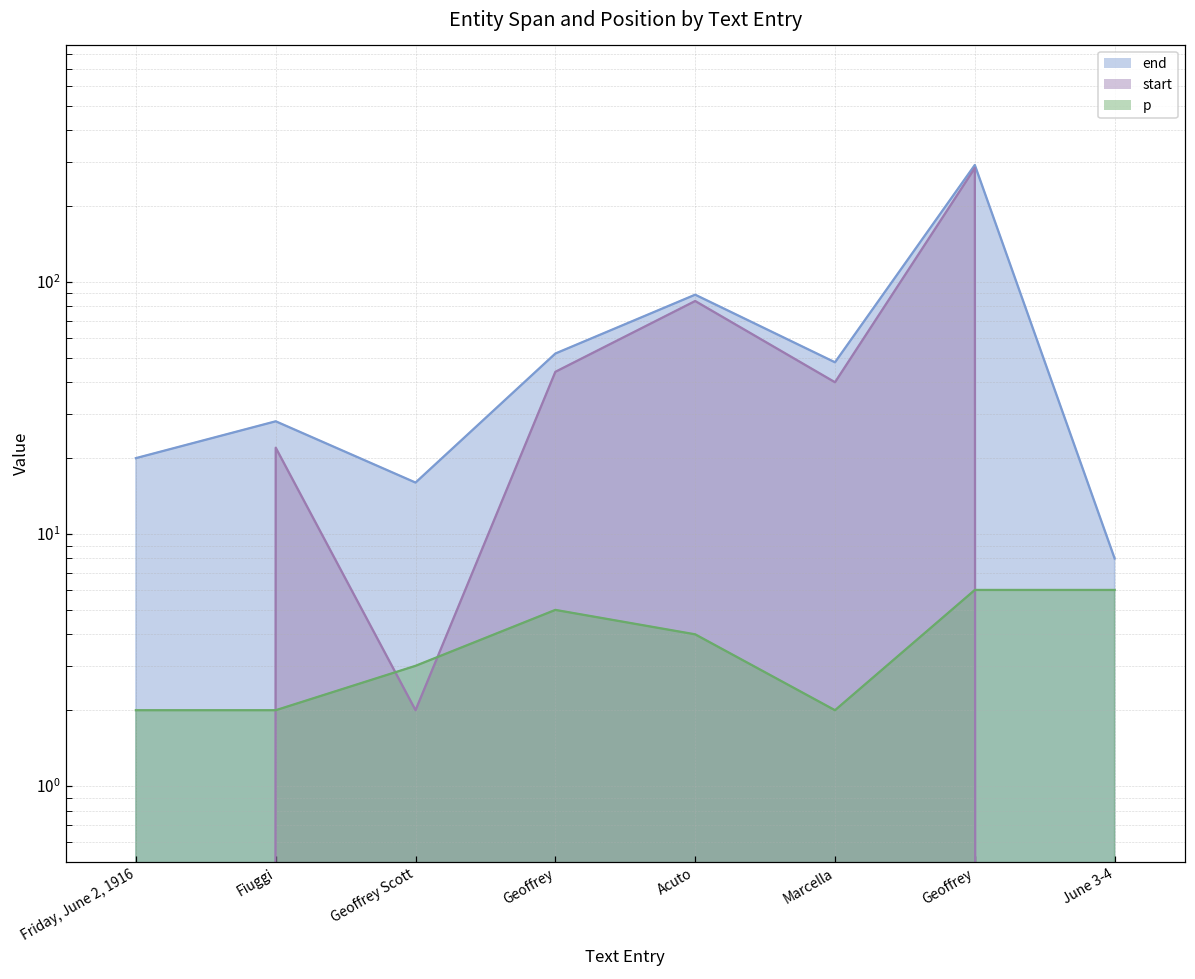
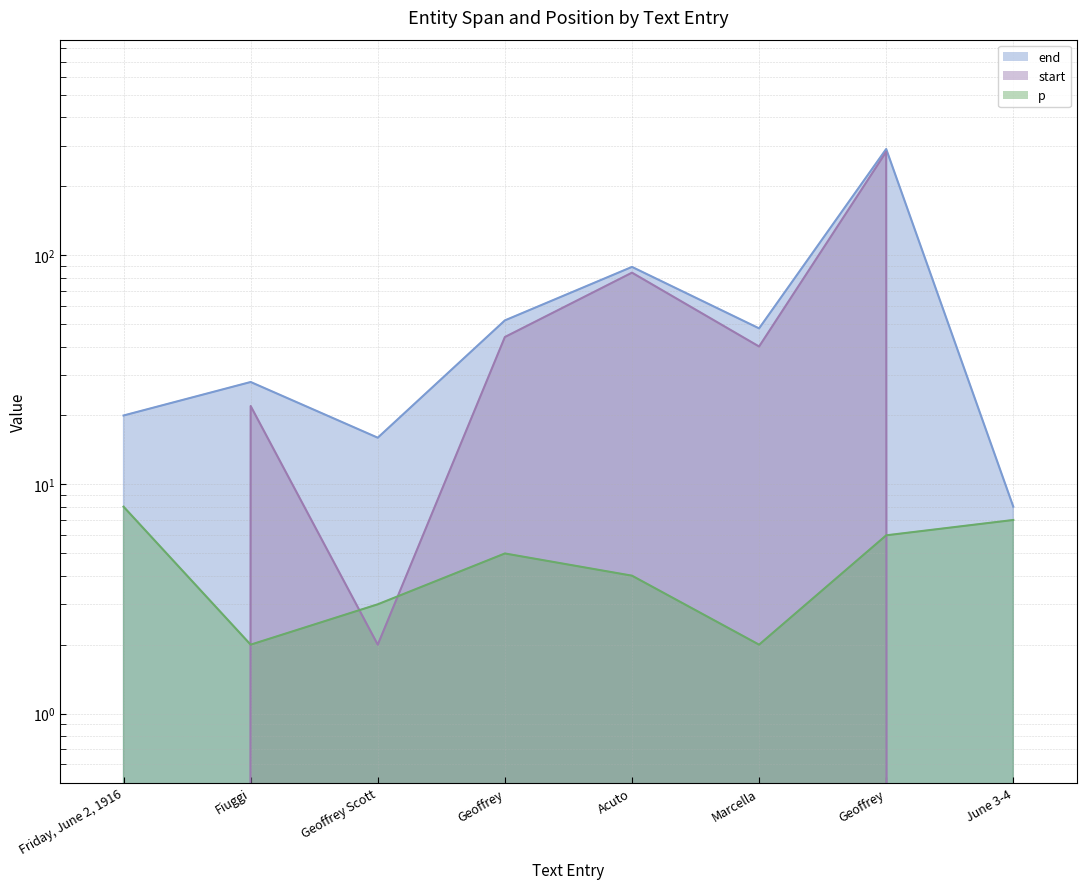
  {
    "p": {
-     "Friday, June 2, 1916": 2,
+     "Friday, June 2, 1916": 8,
      "Fiuggi": 2,
      "Geoffrey Scott": 3,
      "Acuto": 4,
      "Marcella": 2,
-     "June 3-4": 6
+     "June 3-4": 7
    }
  }
